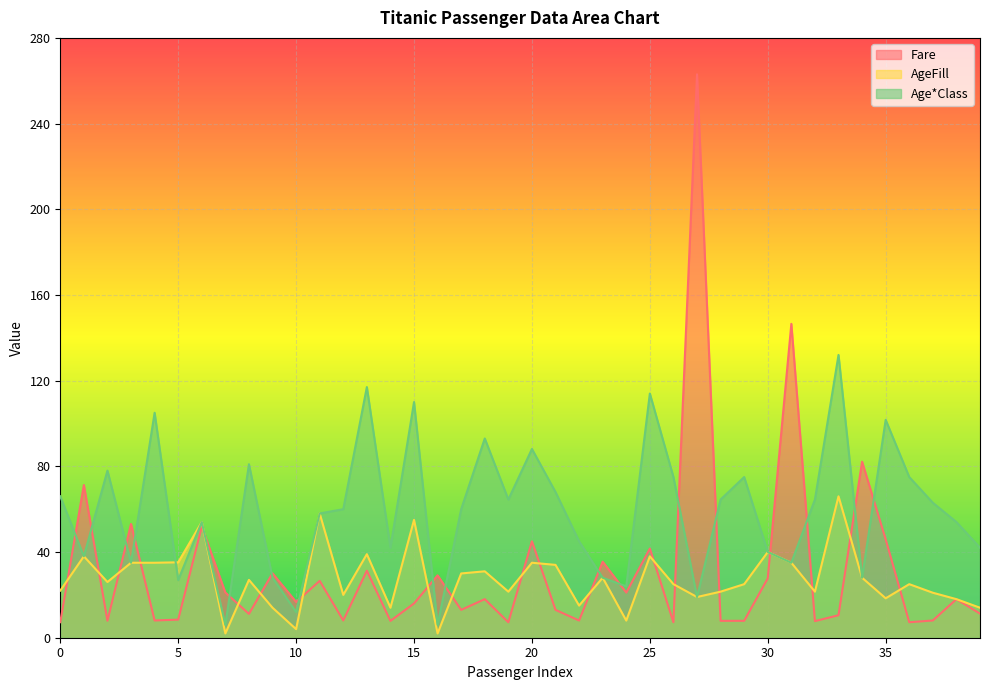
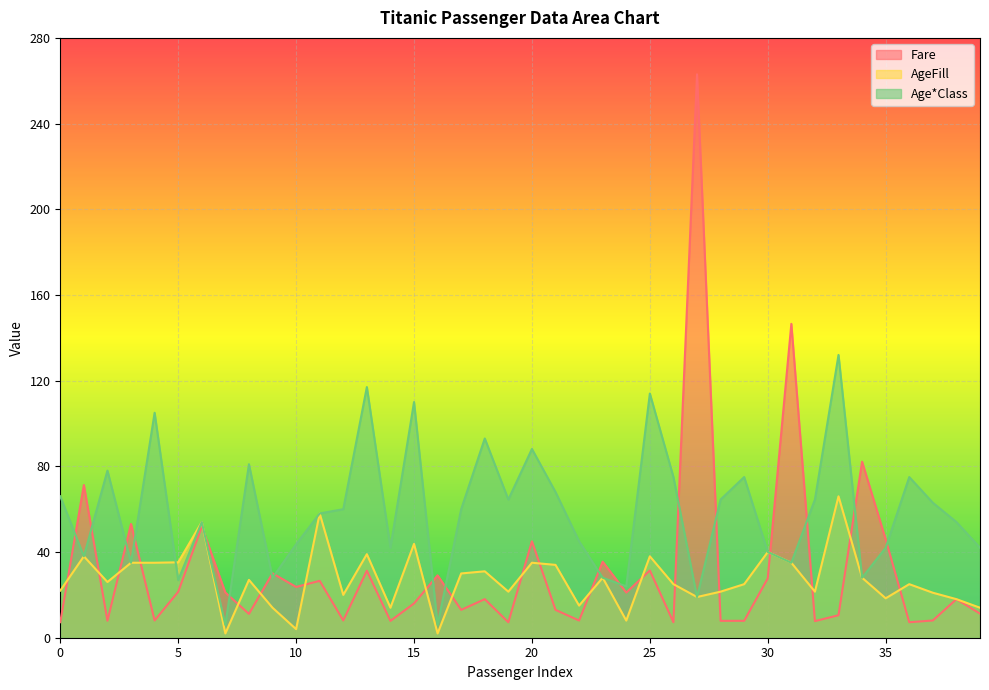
  {
    "Fare": {
      "0": 7,
-     "5": 8,
-     "10": 17,
+     "5": 21,
+     "10": 24,
      "15": 16,
      "20": 45,
-     "25": 42,
+     "25": 31,
      "30": 28,
      "35": 46
    },
    "AgeFill": {
      "0": 22,
      "5": 35,
      "10": 4,
-     "15": 55,
+     "15": 44,
      "20": 35,
      "25": 38,
      "35": 18
    },
    "Age*Class": {
      "0": 66,
      "5": 27,
-     "10": 12,
+     "10": 44,
      "15": 110,
      "20": 88,
      "25": 114,
-     "35": 102
+     "35": 42
    }
  }
